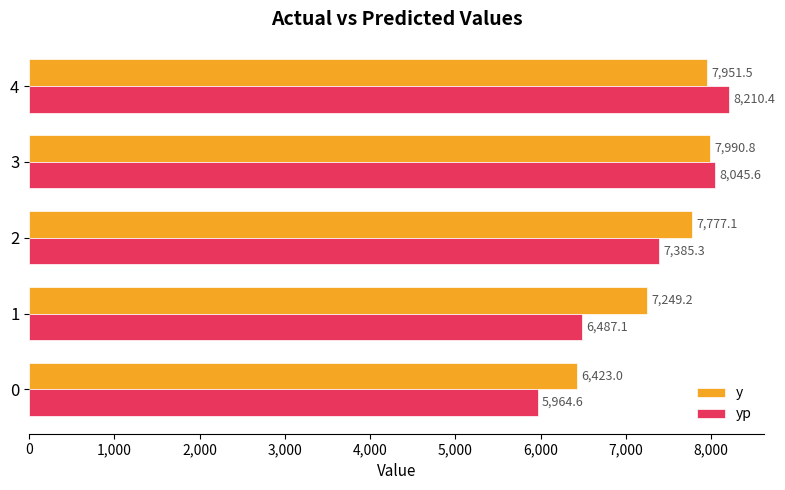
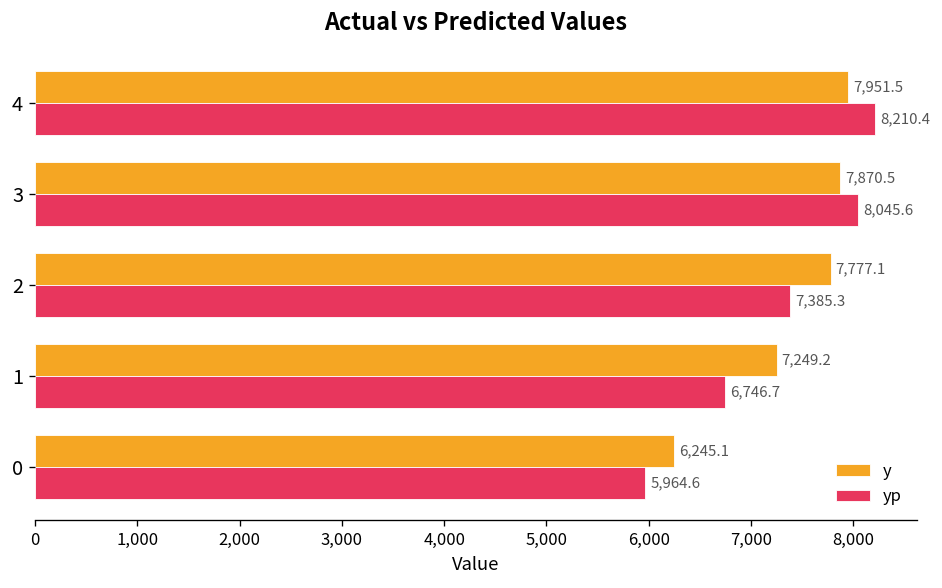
  {
    "y": {
      "4": "7,951.5",
-     "3": "7,990.8",
+     "3": "7,870.5",
      "2": "7,777.1",
      "1": "7,249.2",
-     "0": "6,423.0"
+     "0": "6,245.1"
    },
    "yp": {
      "4": "8,210.4",
      "3": "8,045.6",
      "2": "7,385.3",
-     "1": "6,487.1",
+     "1": "6,746.7",
      "0": "5,964.6"
    }
  }
